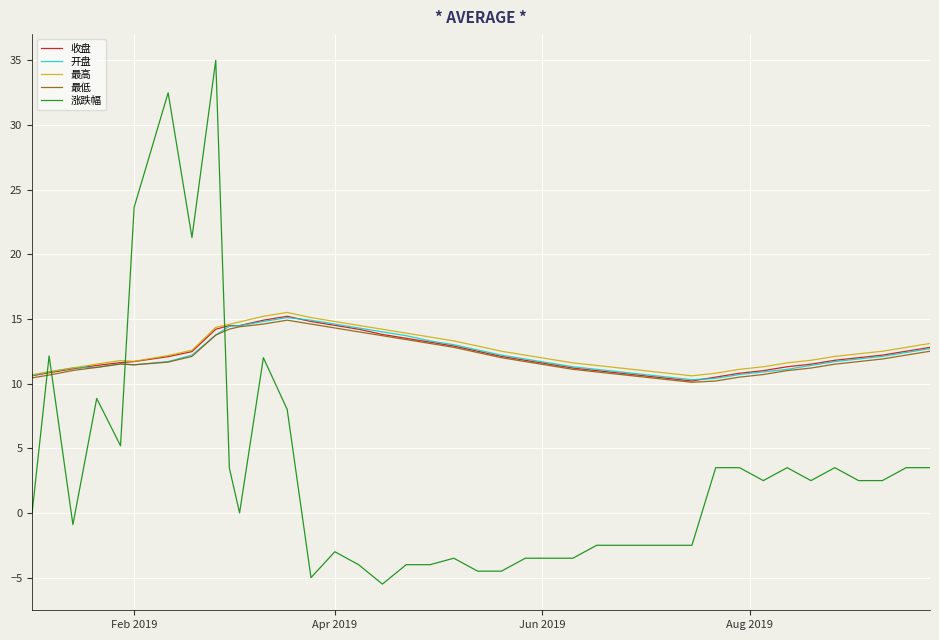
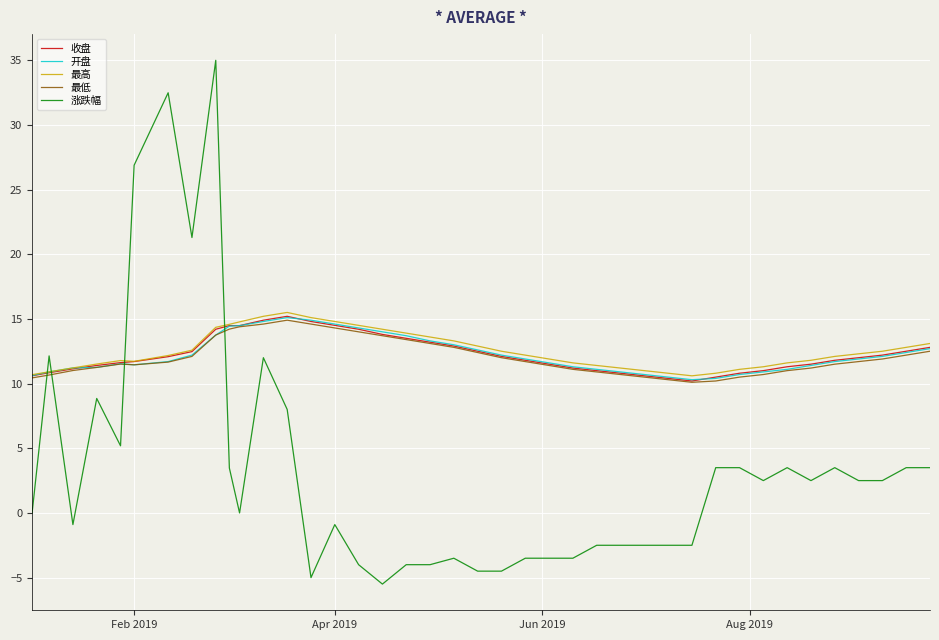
  {
    "最高": {
      "Apr 2019": 14.8
    },
    "最低": {
      "Apr 2019": 14.3
    },
    "涨跌幅": {
-     "Feb 2019": 23.6,
-     "Apr 2019": -3.0
+     "Feb 2019": 26.9,
+     "Apr 2019": -0.9
    }
  }
